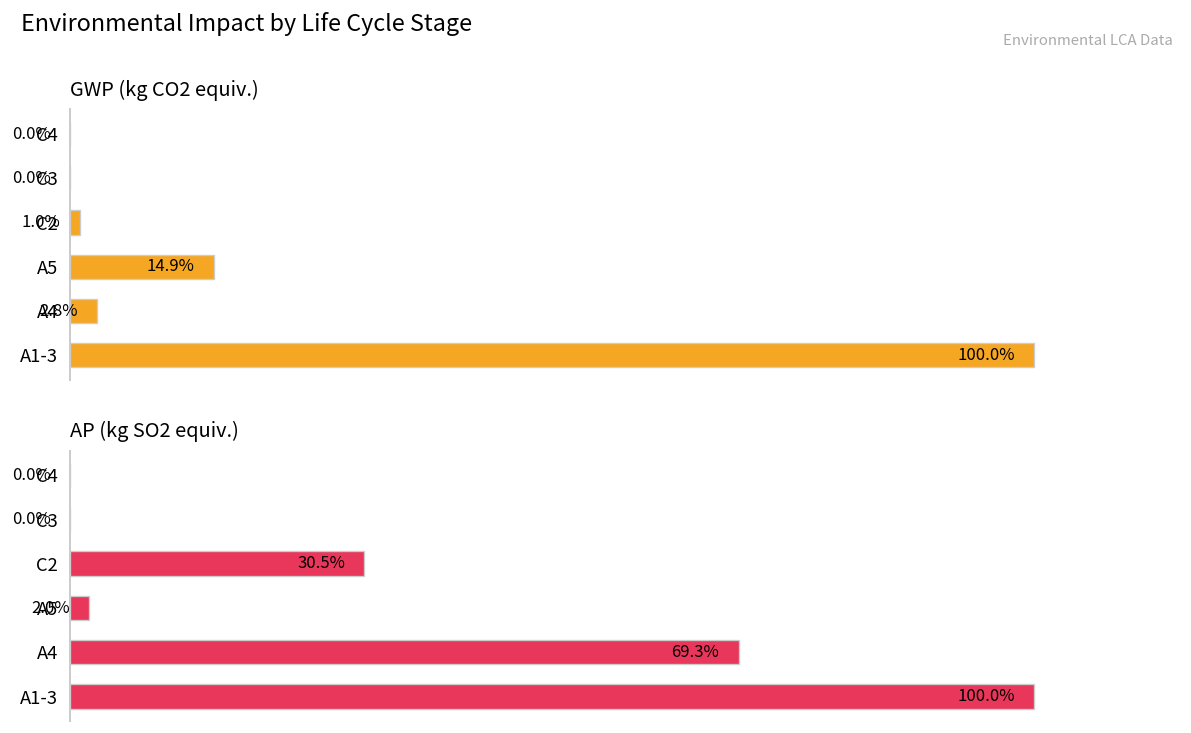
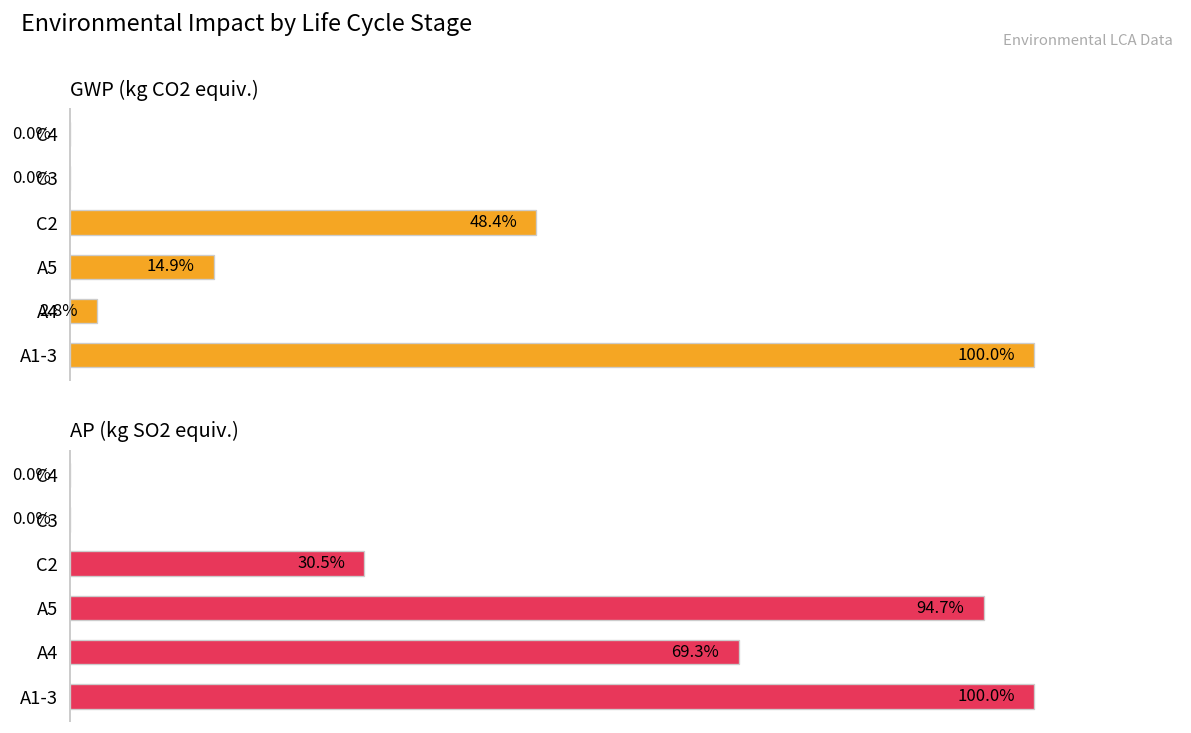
  {
    "GWP (kg CO2 equiv.)": {
      "C4": "0.0%",
      "C3": "0.0%",
-     "C2": "1.0%",
+     "C2": "48.4%",
      "A5": "14.9%",
      "A4": "2.8%",
      "A1-3": "100.0%"
    },
    "AP (kg SO2 equiv.)": {
      "C4": "0.0%",
      "C3": "0.0%",
      "C2": "30.5%",
-     "A5": "2.0%",
+     "A5": "94.7%",
      "A4": "69.3%",
      "A1-3": "100.0%"
    }
  }
